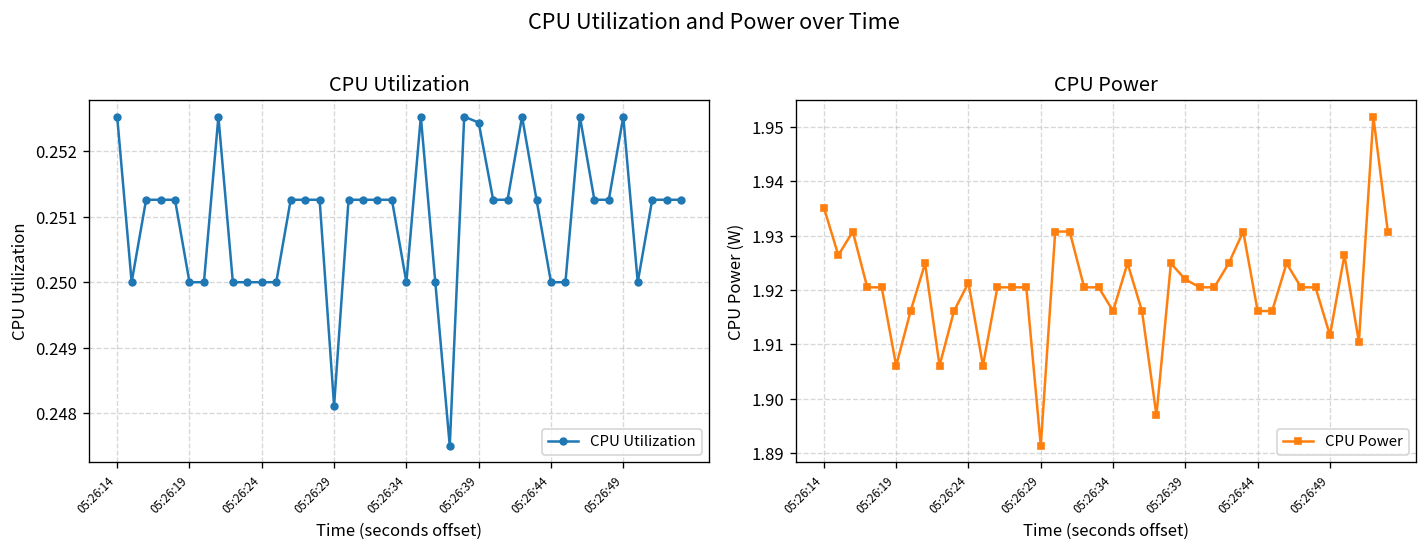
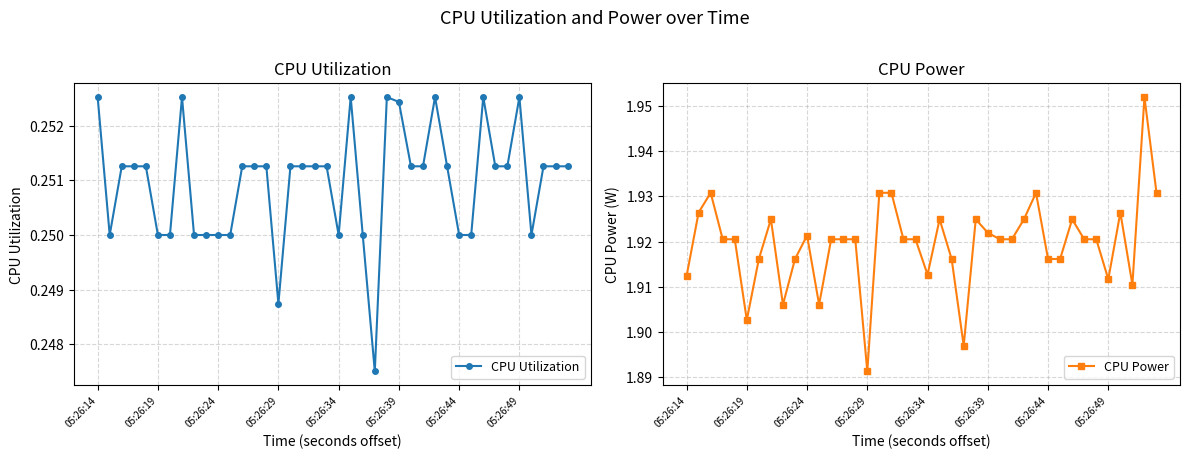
  {
    "CPU Utilization": {
      "05:26:14": 0.2525,
      "05:26:19": 0.2500,
      "05:26:24": 0.2500,
-     "05:26:29": 0.2481,
+     "05:26:29": 0.2487,
      "05:26:34": 0.2500,
      "05:26:39": 0.2524,
      "05:26:44": 0.2500,
      "05:26:49": 0.2525
    },
    "CPU Power": {
-     "05:26:14": 1.935,
-     "05:26:19": 1.906,
+     "05:26:14": 1.912,
+     "05:26:19": 1.903,
      "05:26:24": 1.921,
      "05:26:29": 1.891,
-     "05:26:34": 1.916,
+     "05:26:34": 1.913,
      "05:26:39": 1.922,
      "05:26:44": 1.916,
      "05:26:49": 1.912
    }
  }
